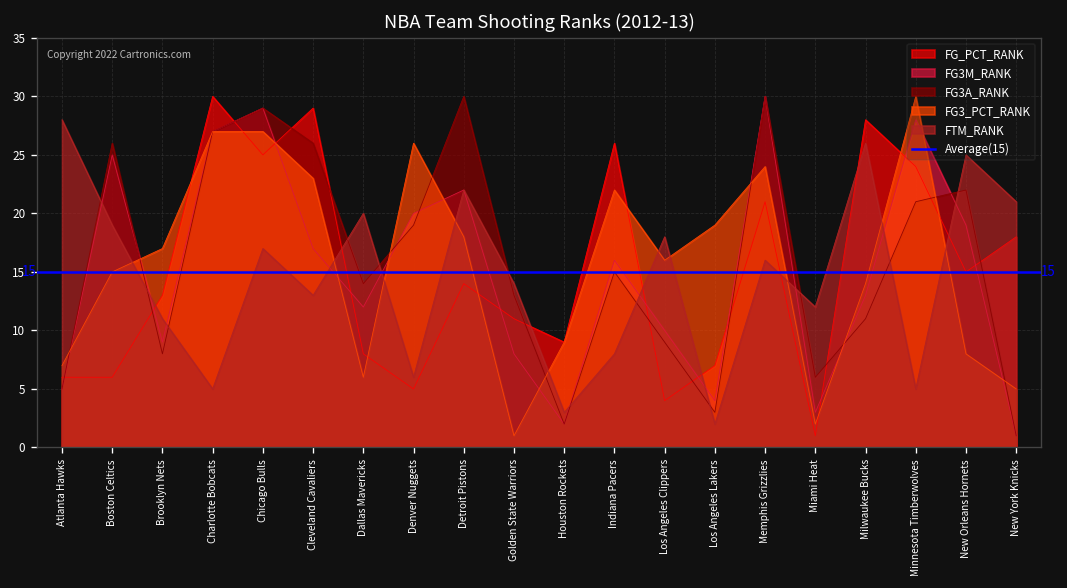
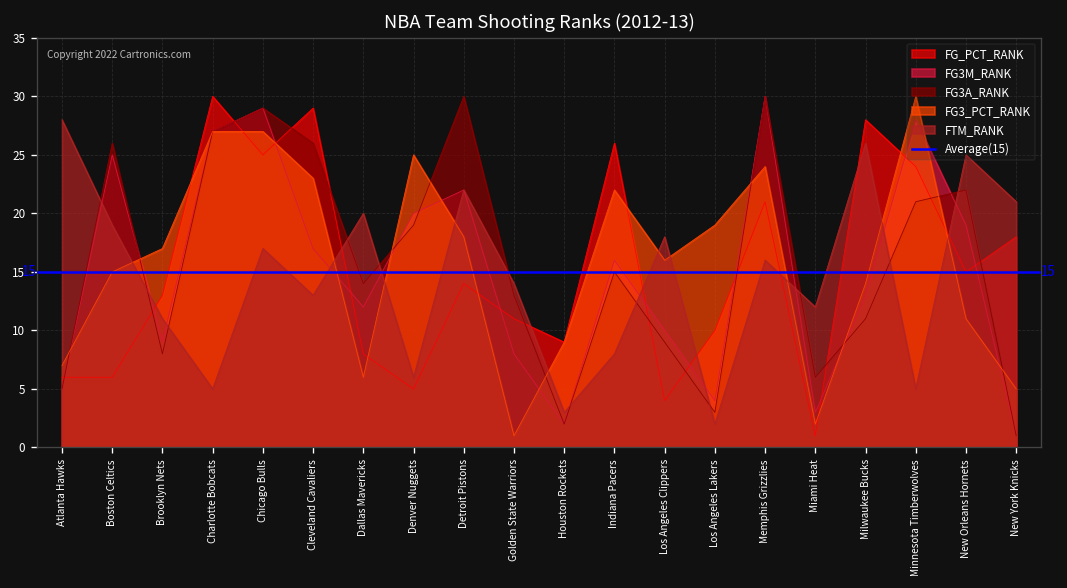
  {
    "FG_PCT_RANK": {
      "Atlanta Hawks": 6,
      "Boston Celtics": 6,
      "Brooklyn Nets": 13,
      "Charlotte Bobcats": 30,
      "Chicago Bulls": 25,
      "Cleveland Cavaliers": 29,
      "Dallas Mavericks": 8,
      "Denver Nuggets": 5,
      "Detroit Pistons": 14,
      "Golden State Warriors": 11,
      "Indiana Pacers": 26,
      "Los Angeles Clippers": 4,
-     "Los Angeles Lakers": 7,
+     "Los Angeles Lakers": 10,
      "Memphis Grizzlies": 21,
      "Miami Heat": 1,
      "Milwaukee Bucks": 28,
      "Minnesota Timberwolves": 24,
      "New Orleans Hornets": 15,
      "New York Knicks": 18
    },
    "FG3A_RANK": {
      "Boston Celtics": 26,
      "Brooklyn Nets": 8,
      "Cleveland Cavaliers": 26,
      "Dallas Mavericks": 14,
      "Denver Nuggets": 19,
      "Detroit Pistons": 30,
      "Golden State Warriors": 13,
      "Indiana Pacers": 15,
      "Los Angeles Clippers": 9,
      "Los Angeles Lakers": 3,
      "Miami Heat": 6,
      "Milwaukee Bucks": 11,
      "Minnesota Timberwolves": 21,
      "New Orleans Hornets": 22
    },
    "FG3_PCT_RANK": {
      "Atlanta Hawks": 7,
      "Boston Celtics": 15,
      "Brooklyn Nets": 17,
      "Chicago Bulls": 27,
      "Cleveland Cavaliers": 23,
      "Dallas Mavericks": 6,
-     "Denver Nuggets": 26,
+     "Denver Nuggets": 25,
      "Detroit Pistons": 18,
      "Golden State Warriors": 1,
      "Indiana Pacers": 22,
      "Los Angeles Clippers": 16,
      "Los Angeles Lakers": 19,
      "Memphis Grizzlies": 24,
      "Miami Heat": 2,
      "Milwaukee Bucks": 14,
-     "New Orleans Hornets": 8,
+     "New Orleans Hornets": 11,
      "New York Knicks": 5
    }
  }
